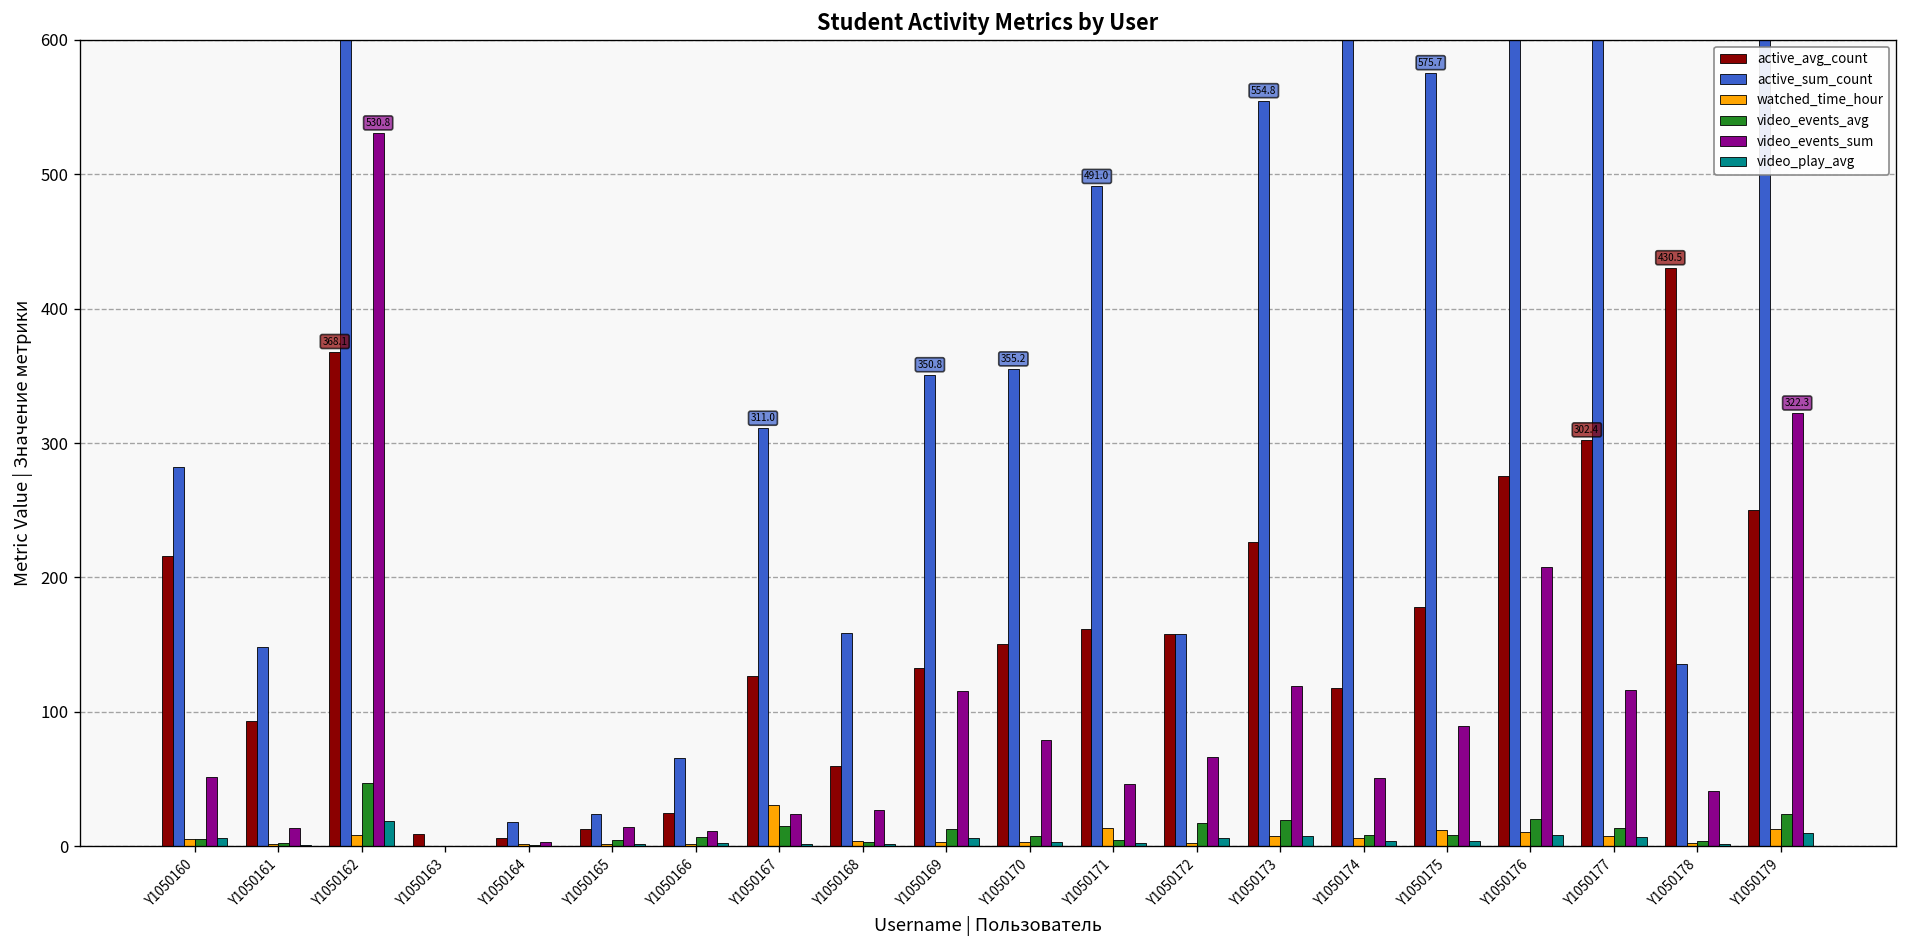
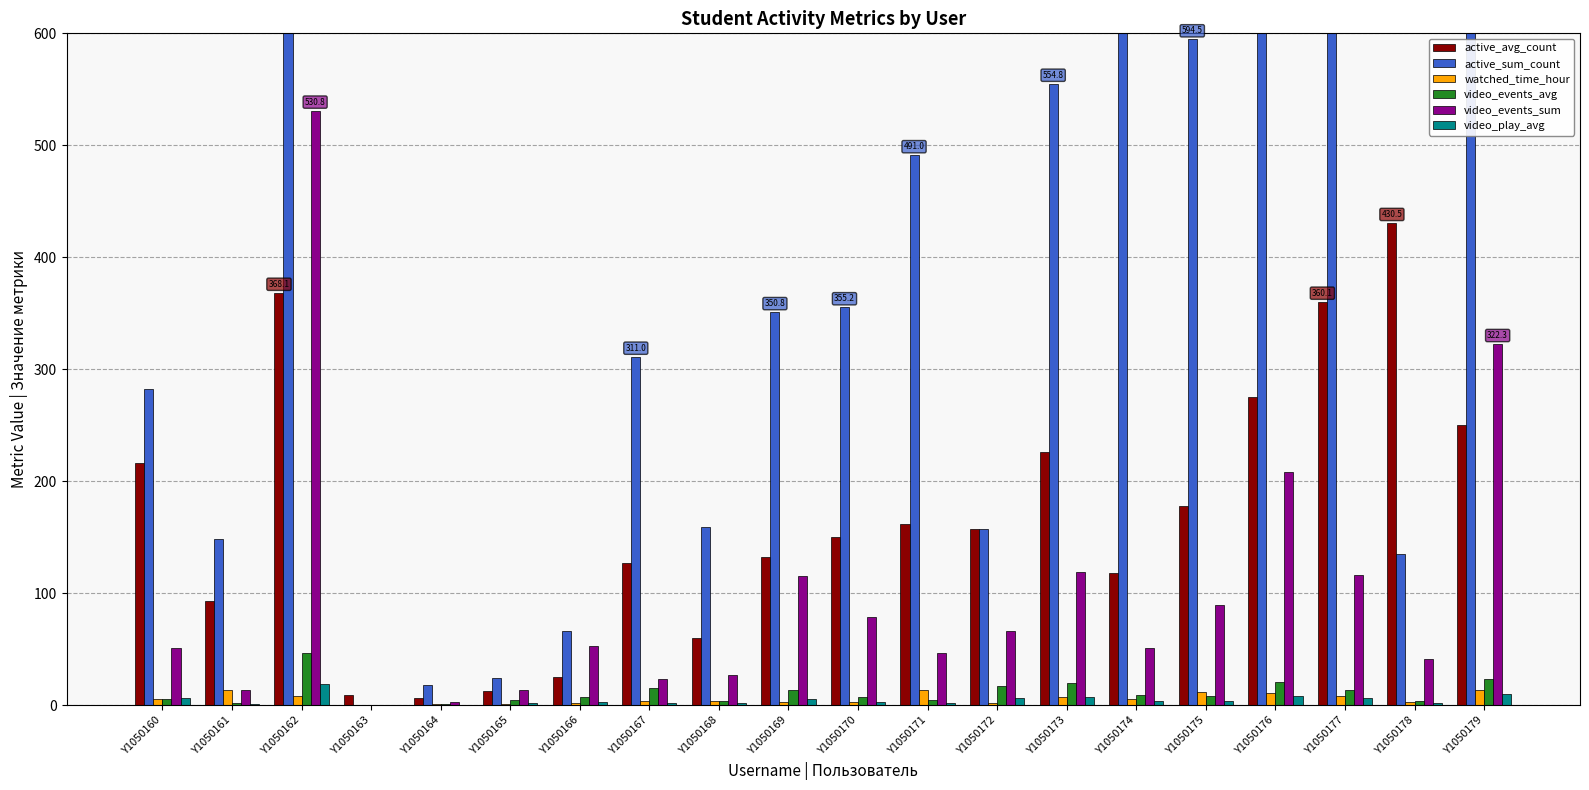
  {
    "active_avg_count": {
-     "Y1050177": 302.4
+     "Y1050177": 360.1
    },
    "active_sum_count": {
-     "Y1050175": 575.7
+     "Y1050175": 594.5
    },
    "watched_time_hour": {
      "Y1050160": 5,
-     "Y1050161": 2,
+     "Y1050161": 14,
      "Y1050162": 8,
      "Y1050163": 0,
-     "Y1050167": 31,
+     "Y1050167": 3,
      "Y1050168": 4,
      "Y1050169": 3,
      "Y1050170": 3,
      "Y1050171": 13,
      "Y1050173": 7,
      "Y1050174": 6,
      "Y1050175": 12,
      "Y1050176": 11,
      "Y1050177": 8,
      "Y1050178": 2,
      "Y1050179": 13
    },
    "video_events_avg": {
      "Y1050160": 5,
      "Y1050162": 47,
      "Y1050163": 0,
      "Y1050165": 5,
      "Y1050166": 7,
      "Y1050167": 15,
      "Y1050168": 3,
      "Y1050169": 13,
      "Y1050170": 7,
      "Y1050171": 5,
      "Y1050172": 17,
      "Y1050173": 19,
      "Y1050174": 9,
      "Y1050175": 8,
      "Y1050176": 20,
      "Y1050177": 14,
      "Y1050178": 4,
      "Y1050179": 24
    },
    "video_events_sum": {
      "Y1050160": 51,
      "Y1050161": 13,
      "Y1050163": 0,
      "Y1050164": 3,
      "Y1050165": 14,
-     "Y1050166": 11,
+     "Y1050166": 53,
      "Y1050167": 24,
      "Y1050168": 27,
      "Y1050169": 116,
      "Y1050170": 79,
      "Y1050171": 46,
      "Y1050172": 66,
      "Y1050173": 119,
      "Y1050174": 51,
      "Y1050175": 90,
      "Y1050176": 208,
      "Y1050177": 116,
      "Y1050178": 41
    },
    "video_play_avg": {
      "Y1050160": 6,
      "Y1050162": 19,
      "Y1050163": 0,
      "Y1050166": 3,
      "Y1050169": 6,
      "Y1050170": 3,
      "Y1050172": 6,
      "Y1050173": 7,
      "Y1050174": 3,
      "Y1050175": 3,
      "Y1050176": 8,
      "Y1050177": 6,
      "Y1050179": 10
    }
  }
